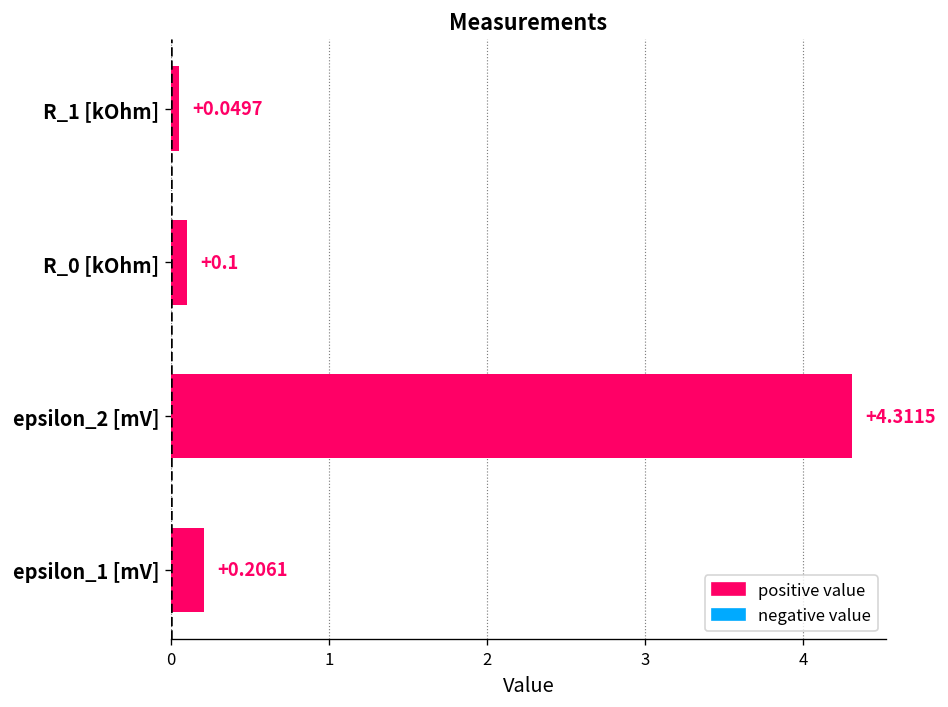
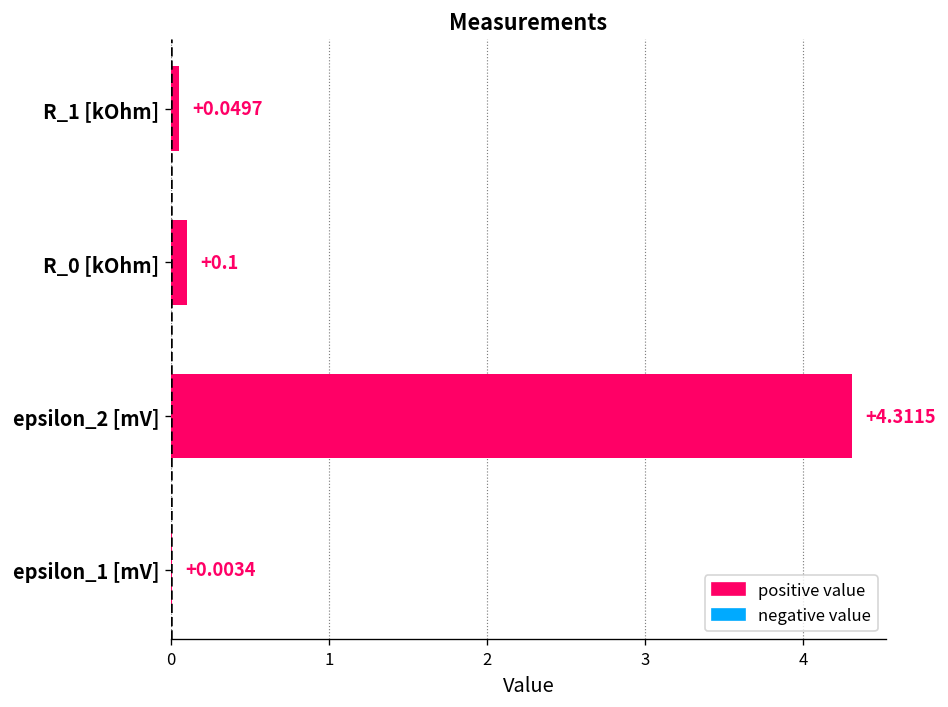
  {
    "R_1 [kOhm]": "+0.0497",
    "R_0 [kOhm]": "+0.1",
    "epsilon_2 [mV]": "+4.3115",
-   "epsilon_1 [mV]": "+0.2061"
+   "epsilon_1 [mV]": "+0.0034"
  }
